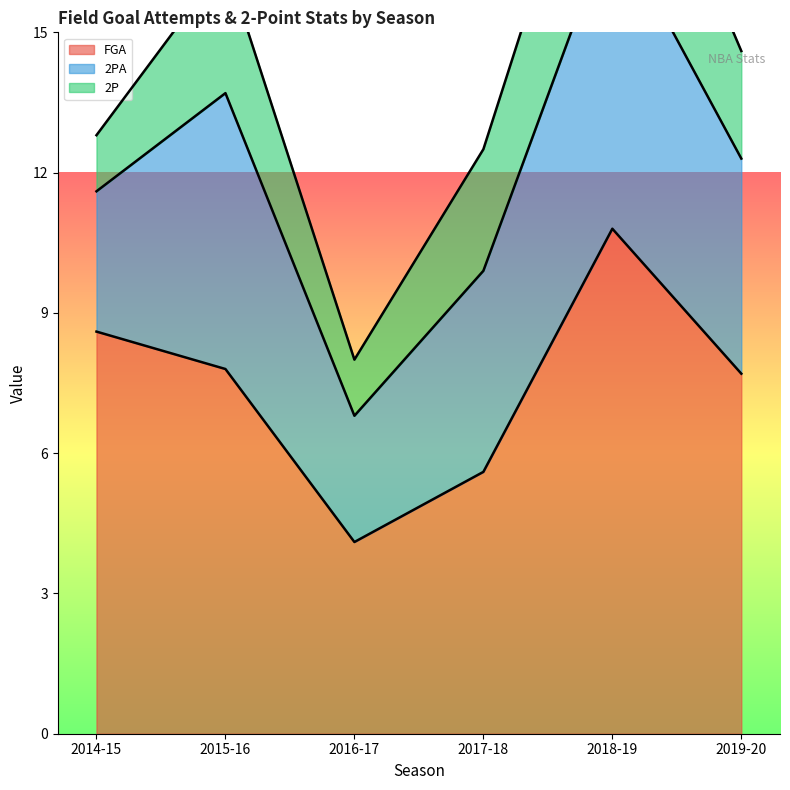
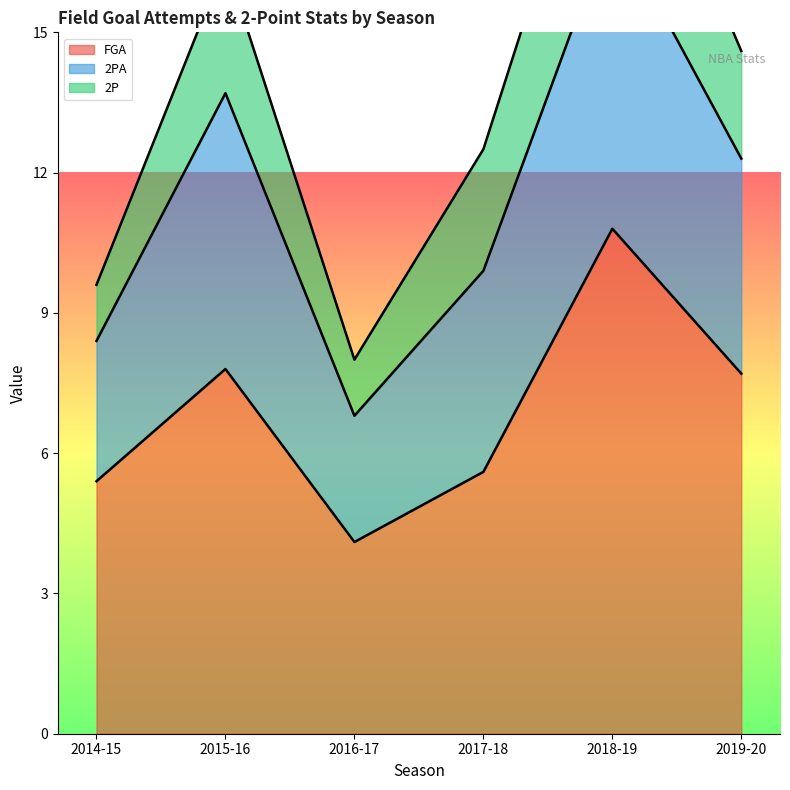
  {
    "FGA": {
-     "2014-15": 8.6,
+     "2014-15": 5.4,
      "2015-16": 7.8,
      "2016-17": 4.1,
      "2017-18": 5.6,
      "2018-19": 10.8,
      "2019-20": 7.7
    },
    "2PA": {
      "2014-15": 3.0,
      "2015-16": 5.9,
      "2016-17": 2.7,
      "2017-18": 4.3,
      "2019-20": 4.6
    },
    "2P": {
      "2014-15": 1.2,
      "2016-17": 1.2,
      "2017-18": 2.6,
      "2019-20": 2.3
    }
  }
